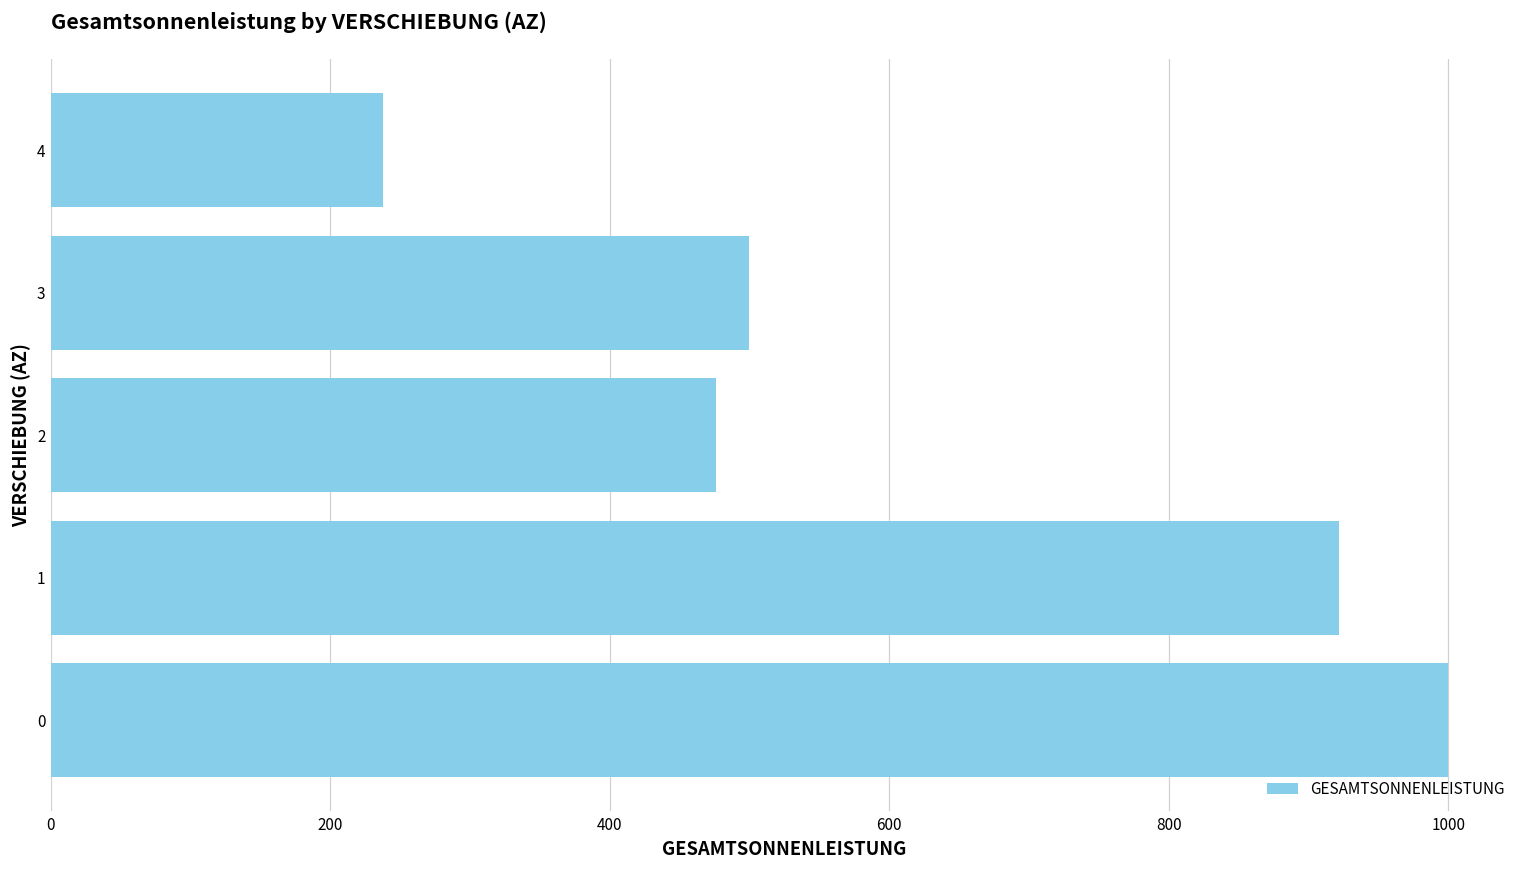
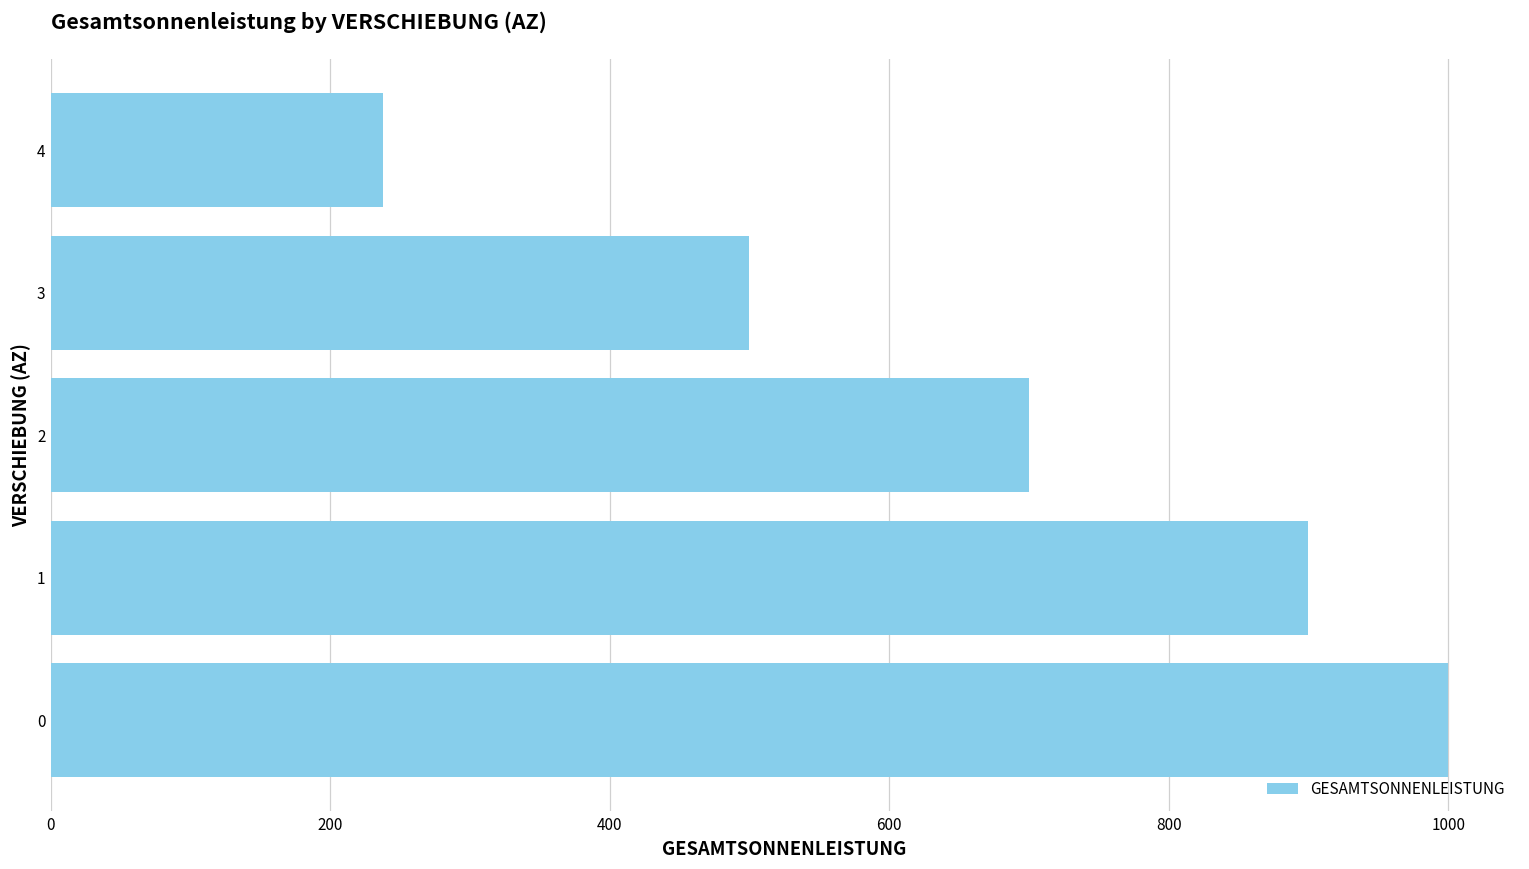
  {
    "4": 238,
    "3": 500,
-   "2": 476,
-   "1": 922,
+   "2": 700,
+   "1": 900,
    "0": 1000
  }
